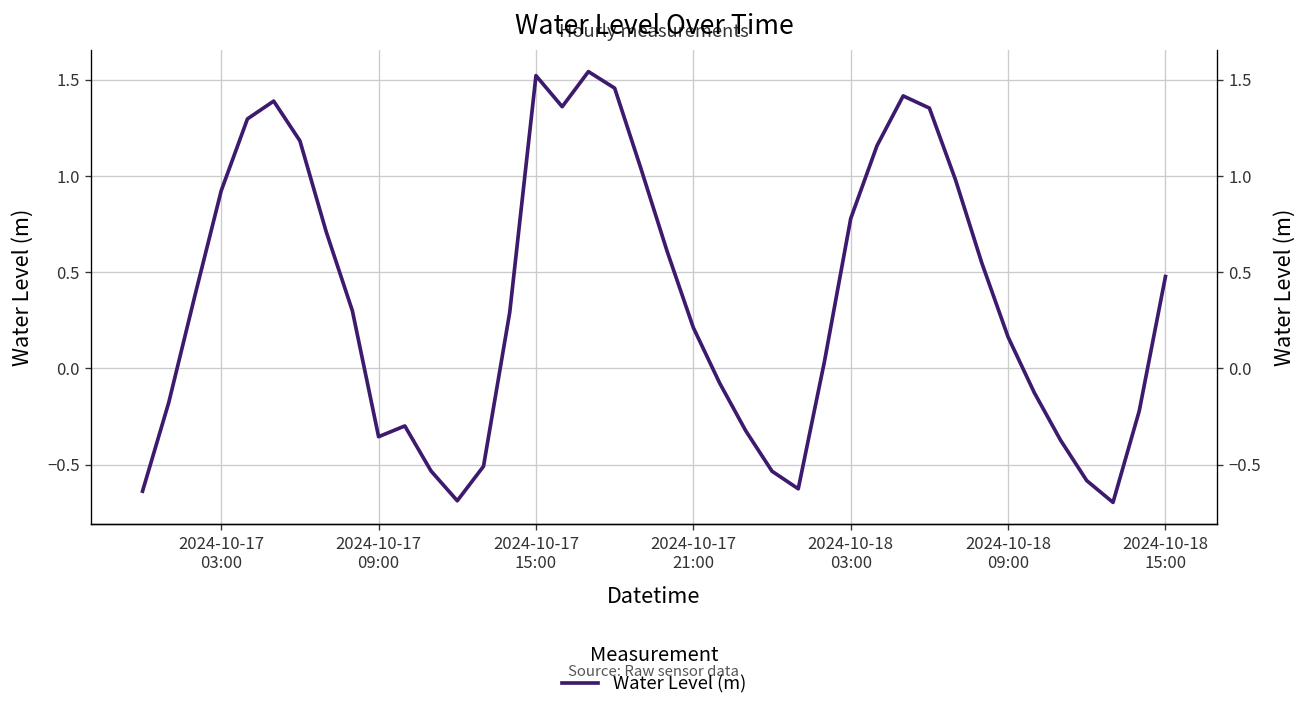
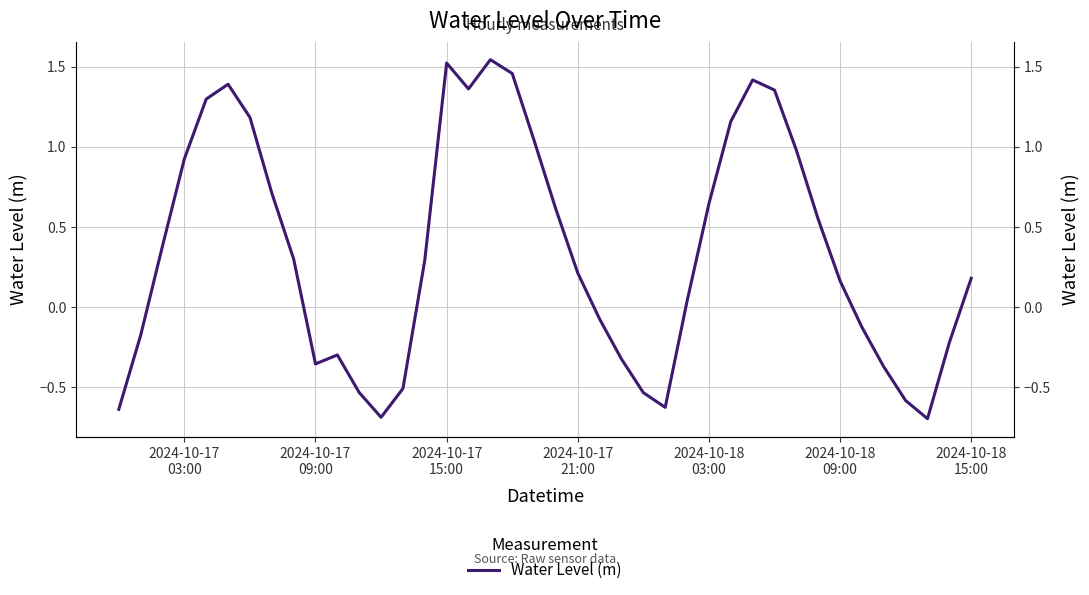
  {
    "2024-10-17 03:00": 0.92,
    "2024-10-17 09:00": -0.35,
    "2024-10-17 15:00": 1.52,
    "2024-10-17 21:00": 0.21,
-   "2024-10-18 03:00": 0.78,
+   "2024-10-18 03:00": 0.64,
    "2024-10-18 09:00": 0.16,
-   "2024-10-18 15:00": 0.48
+   "2024-10-18 15:00": 0.18
  }
